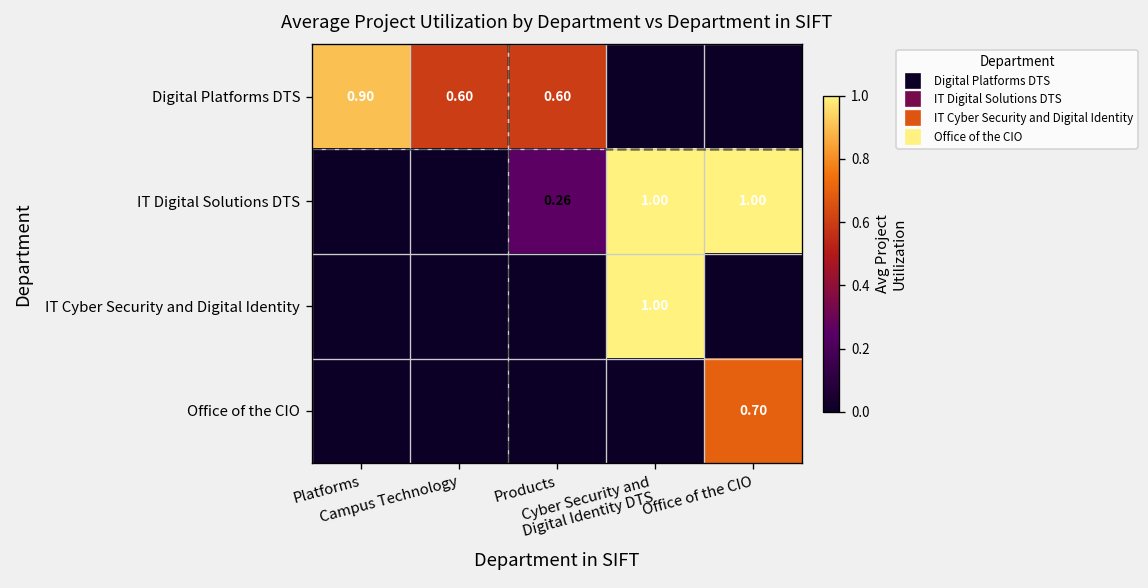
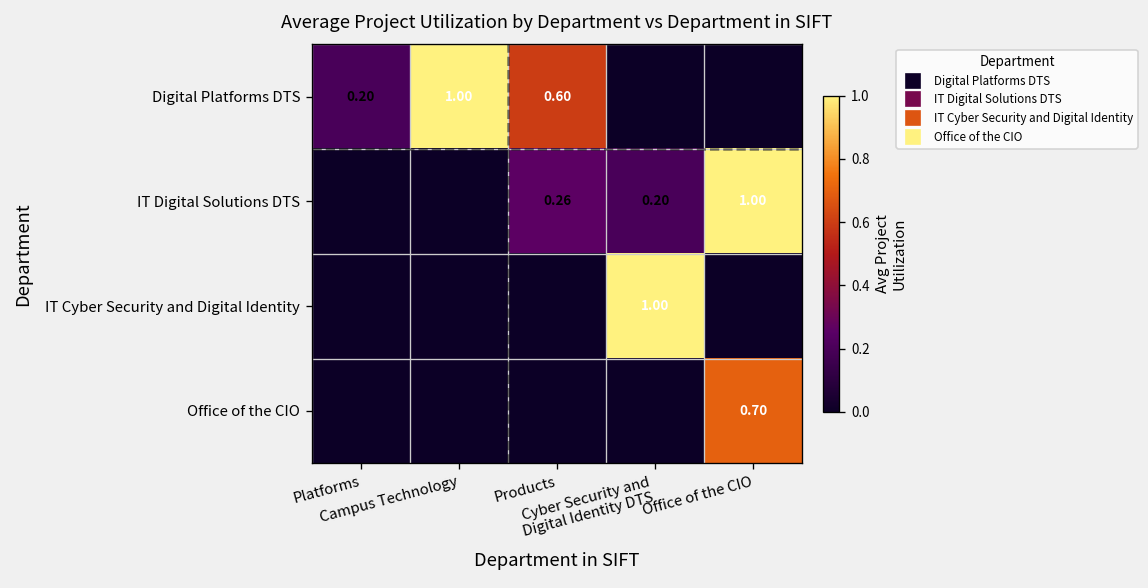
  {
    "Digital Platforms DTS": {
-     "Platforms": 0.90,
-     "Campus Technology": 0.60,
+     "Platforms": 0.20,
+     "Campus Technology": 1.00,
      "Products": 0.60
    },
    "IT Digital Solutions DTS": {
      "Products": 0.26,
-     "Cyber Security and Digital Identity DTS": 1.00,
+     "Cyber Security and Digital Identity DTS": 0.20,
      "Office of the CIO": 1.00
    },
    "IT Cyber Security and Digital Identity": {
      "Cyber Security and Digital Identity DTS": 1.00
    },
    "Office of the CIO": {
      "Office of the CIO": 0.70
    }
  }
